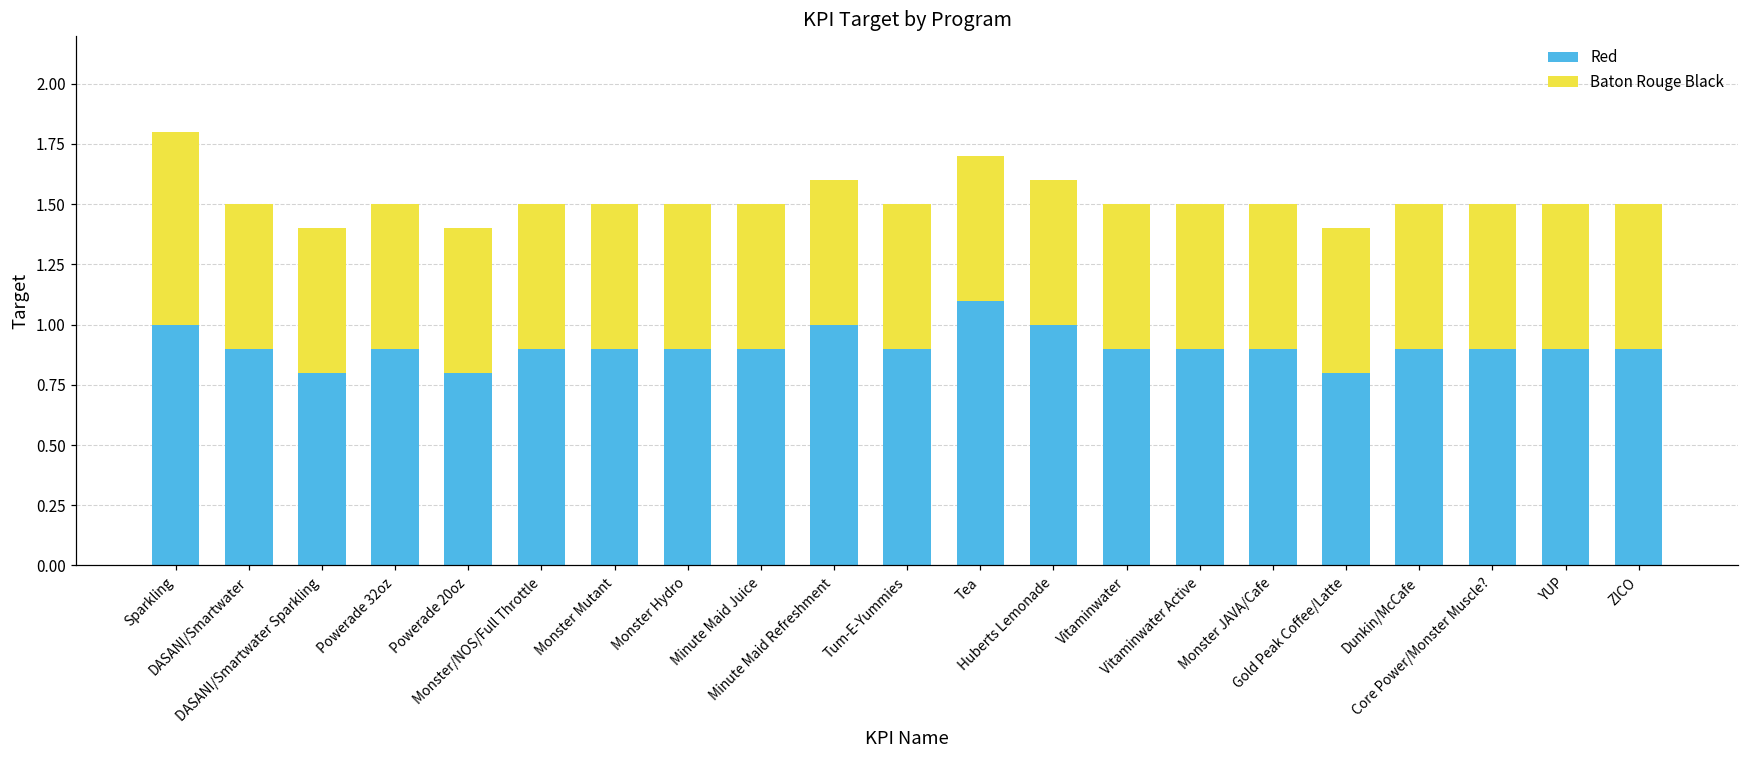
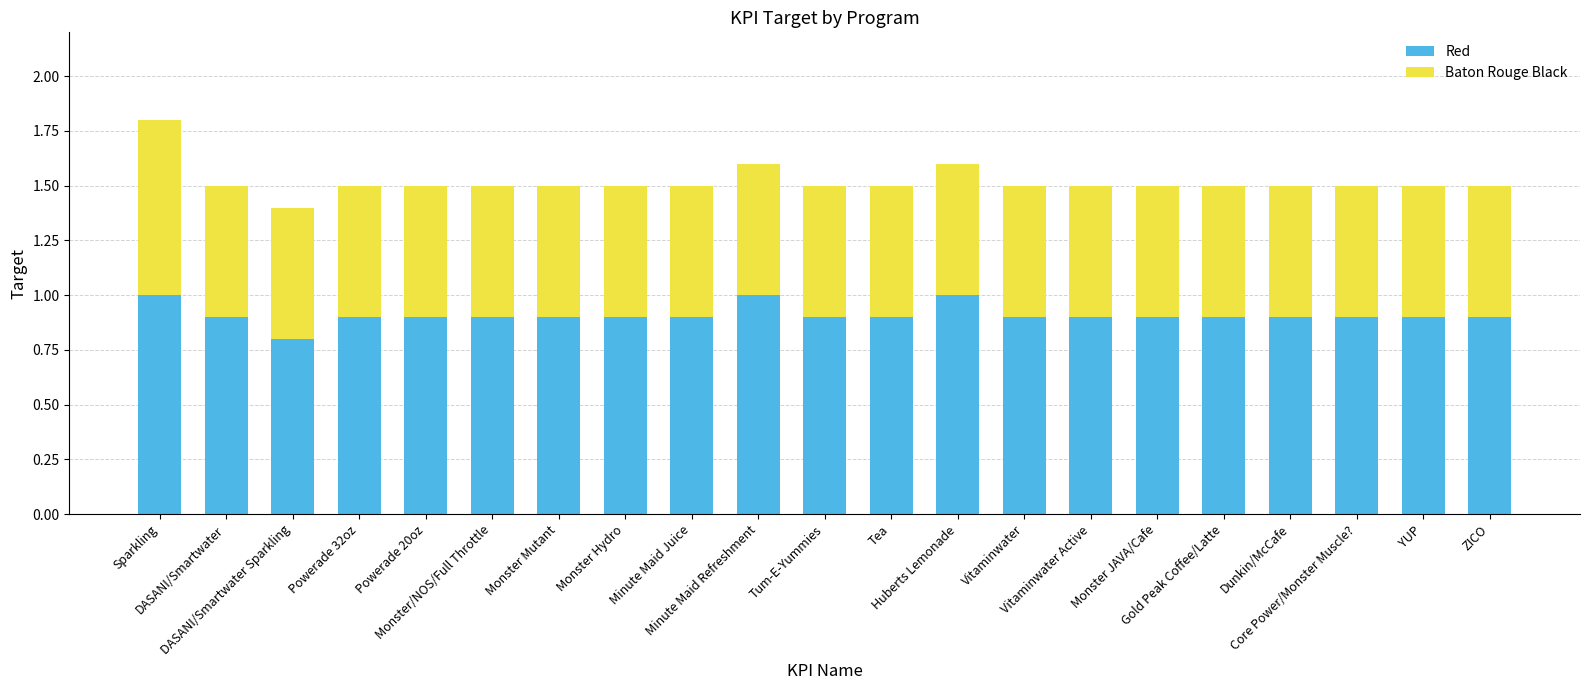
  {
    "Red": {
      "Sparkling": 1.0,
      "DASANI/Smartwater": 0.9,
      "DASANI/Smartwater Sparkling": 0.8,
      "Powerade 32oz": 0.9,
-     "Powerade 20oz": 0.8,
+     "Powerade 20oz": 0.9,
      "Monster/NOS/Full Throttle": 0.9,
      "Monster Mutant": 0.9,
      "Monster Hydro": 0.9,
      "Minute Maid Juice": 0.9,
      "Minute Maid Refreshment": 1.0,
      "Tum-E-Yummies": 0.9,
-     "Tea": 1.1,
+     "Tea": 0.9,
      "Huberts Lemonade": 1.0,
      "Vitaminwater": 0.9,
      "Vitaminwater Active": 0.9,
      "Monster JAVA/Cafe": 0.9,
-     "Gold Peak Coffee/Latte": 0.8,
+     "Gold Peak Coffee/Latte": 0.9,
      "Dunkin/McCafe": 0.9,
      "Core Power/Monster Muscle?": 0.9,
      "YUP": 0.9,
      "ZICO": 0.9
    },
    "Baton Rouge Black": {
      "Sparkling": 0.8,
      "DASANI/Smartwater": 0.6,
      "DASANI/Smartwater Sparkling": 0.6,
      "Powerade 32oz": 0.6,
      "Powerade 20oz": 0.6,
      "Monster/NOS/Full Throttle": 0.6,
      "Monster Mutant": 0.6,
      "Monster Hydro": 0.6,
      "Minute Maid Juice": 0.6,
      "Minute Maid Refreshment": 0.6,
      "Tum-E-Yummies": 0.6,
      "Tea": 0.6,
      "Huberts Lemonade": 0.6,
      "Vitaminwater": 0.6,
      "Vitaminwater Active": 0.6,
      "Monster JAVA/Cafe": 0.6,
      "Gold Peak Coffee/Latte": 0.6,
      "Dunkin/McCafe": 0.6,
      "Core Power/Monster Muscle?": 0.6,
      "YUP": 0.6,
      "ZICO": 0.6
    }
  }
